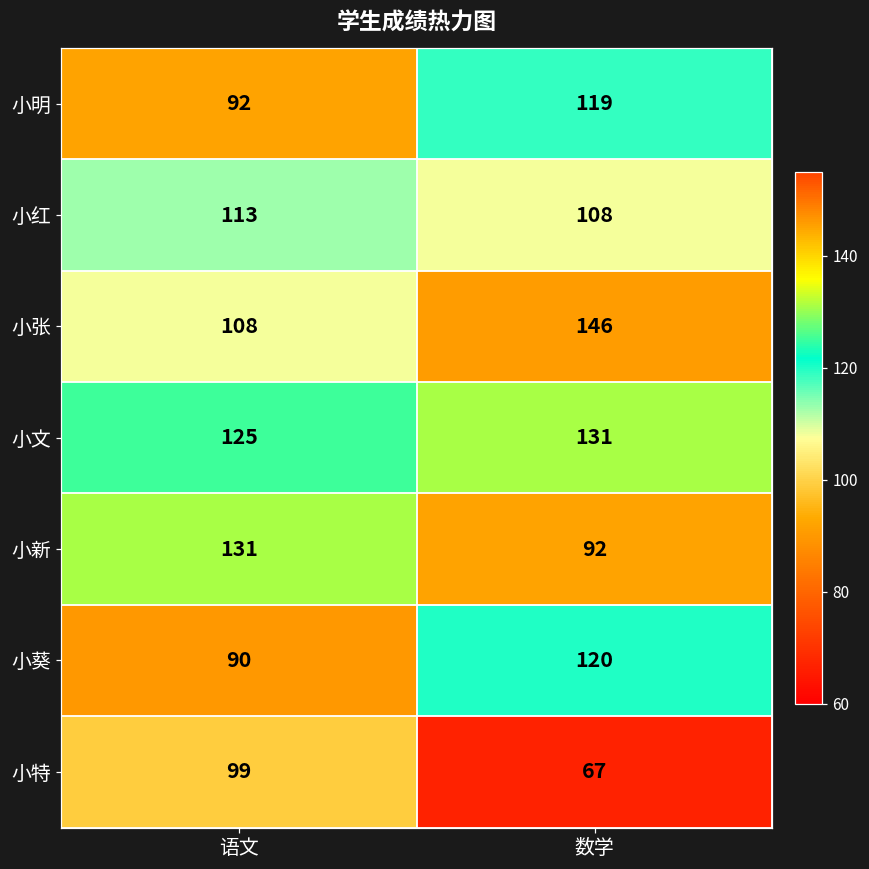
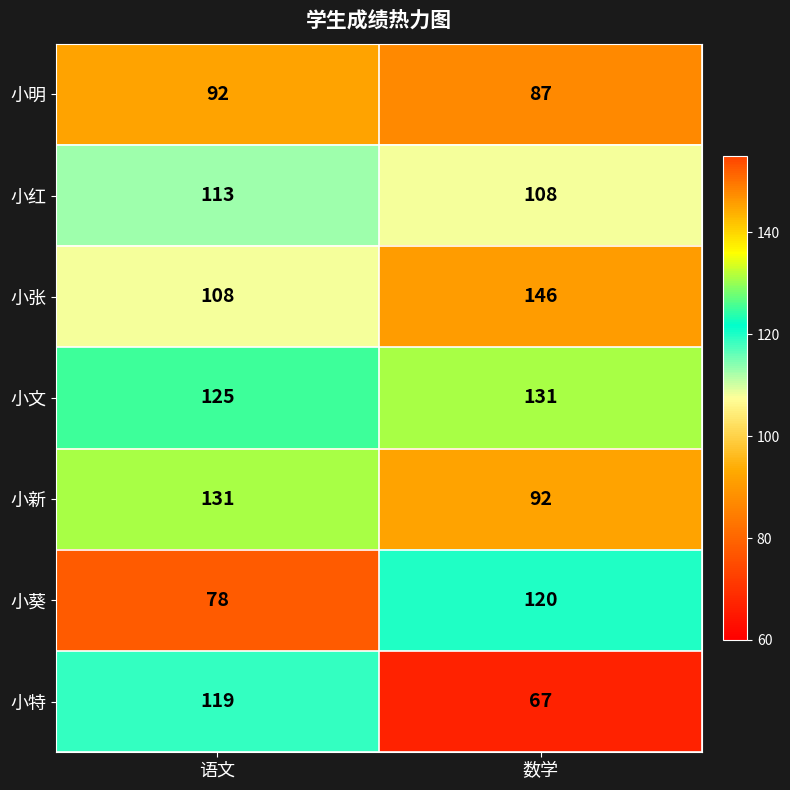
  {
    "小明": {
      "语文": 92,
-     "数学": 119
+     "数学": 87
    },
    "小红": {
      "语文": 113,
      "数学": 108
    },
    "小张": {
      "语文": 108,
      "数学": 146
    },
    "小文": {
      "语文": 125,
      "数学": 131
    },
    "小新": {
      "语文": 131,
      "数学": 92
    },
    "小葵": {
-     "语文": 90,
+     "语文": 78,
      "数学": 120
    },
    "小特": {
-     "语文": 99,
+     "语文": 119,
      "数学": 67
    }
  }
